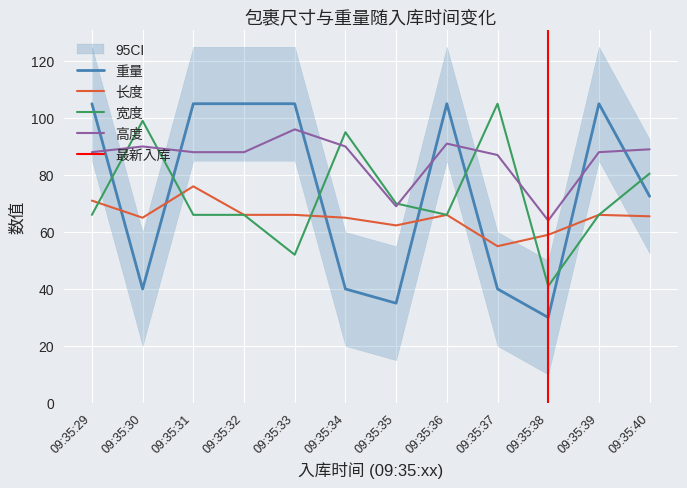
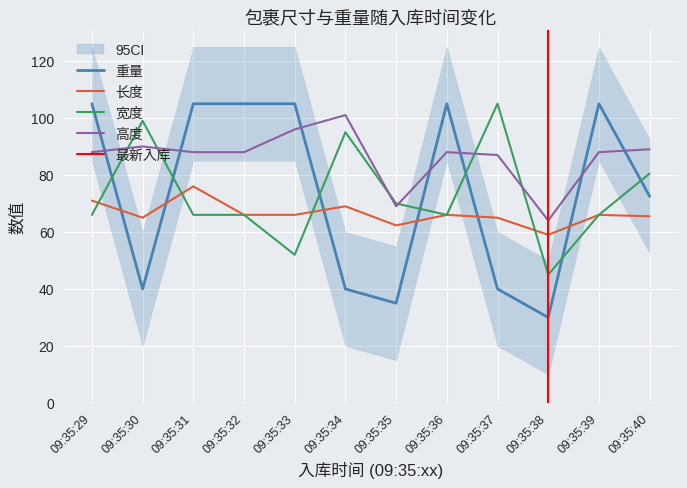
  {
    "长度": {
      "09:35:29": 71,
      "09:35:30": 65,
      "09:35:31": 76,
      "09:35:33": 66,
-     "09:35:34": 65,
+     "09:35:34": 69,
      "09:35:35": 62,
-     "09:35:37": 55,
+     "09:35:37": 65,
      "09:35:38": 59,
      "09:35:40": 66
    },
    "宽度": {
      "09:35:29": 66,
      "09:35:30": 99,
      "09:35:31": 66,
      "09:35:33": 52,
      "09:35:34": 95,
      "09:35:35": 70,
      "09:35:37": 105,
-     "09:35:38": 41,
+     "09:35:38": 45,
      "09:35:40": 81
    },
    "高度": {
      "09:35:29": 88,
      "09:35:30": 90,
      "09:35:31": 88,
      "09:35:32": 88,
      "09:35:33": 96,
-     "09:35:34": 90,
+     "09:35:34": 101,
      "09:35:35": 69,
-     "09:35:36": 91,
+     "09:35:36": 88,
      "09:35:37": 87,
      "09:35:38": 64,
      "09:35:39": 88,
      "09:35:40": 89
    }
  }
